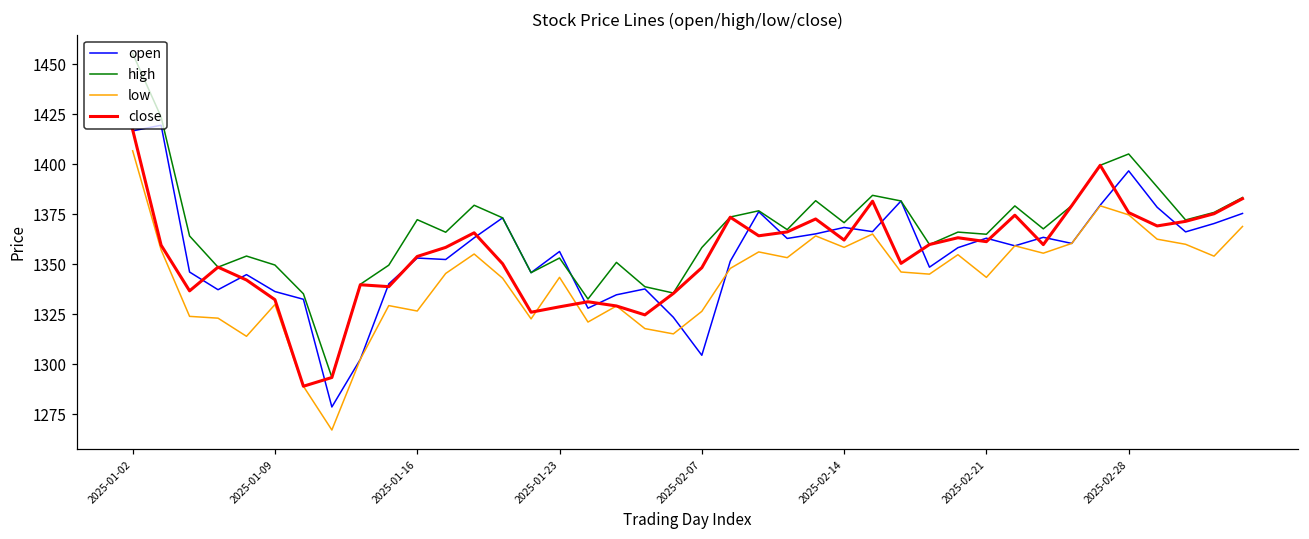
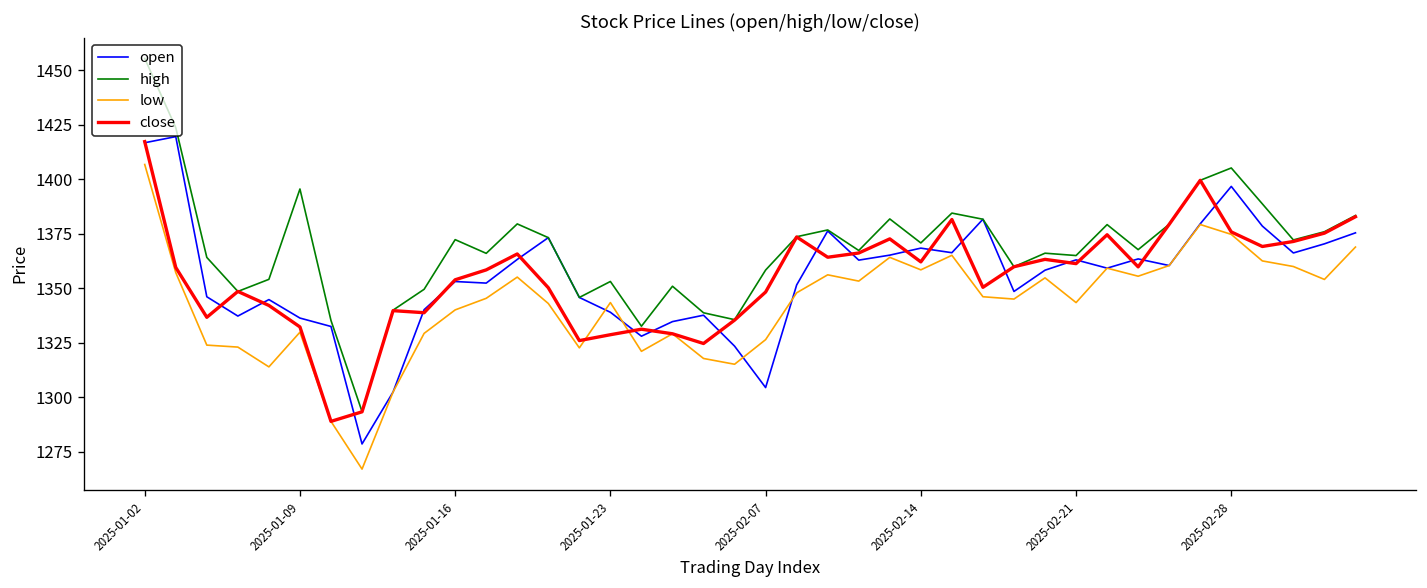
  {
    "open": {
      "2025-01-09": 1336,
-     "2025-01-23": 1356,
+     "2025-01-23": 1339,
      "2025-02-07": 1305,
      "2025-02-14": 1368,
      "2025-02-21": 1363,
      "2025-02-28": 1397
    },
    "high": {
-     "2025-01-09": 1350,
+     "2025-01-09": 1396,
      "2025-01-16": 1372,
      "2025-01-23": 1353,
      "2025-02-07": 1358,
      "2025-02-14": 1371,
      "2025-02-21": 1365,
      "2025-02-28": 1405
    },
    "low": {
      "2025-01-02": 1407,
      "2025-01-09": 1330,
-     "2025-01-16": 1327,
+     "2025-01-16": 1340,
      "2025-01-23": 1343,
      "2025-02-07": 1326,
      "2025-02-14": 1358,
      "2025-02-21": 1343
    },
    "close": {
      "2025-01-09": 1332,
      "2025-01-23": 1329,
      "2025-02-07": 1348,
      "2025-02-14": 1362,
      "2025-02-21": 1361
    }
  }
